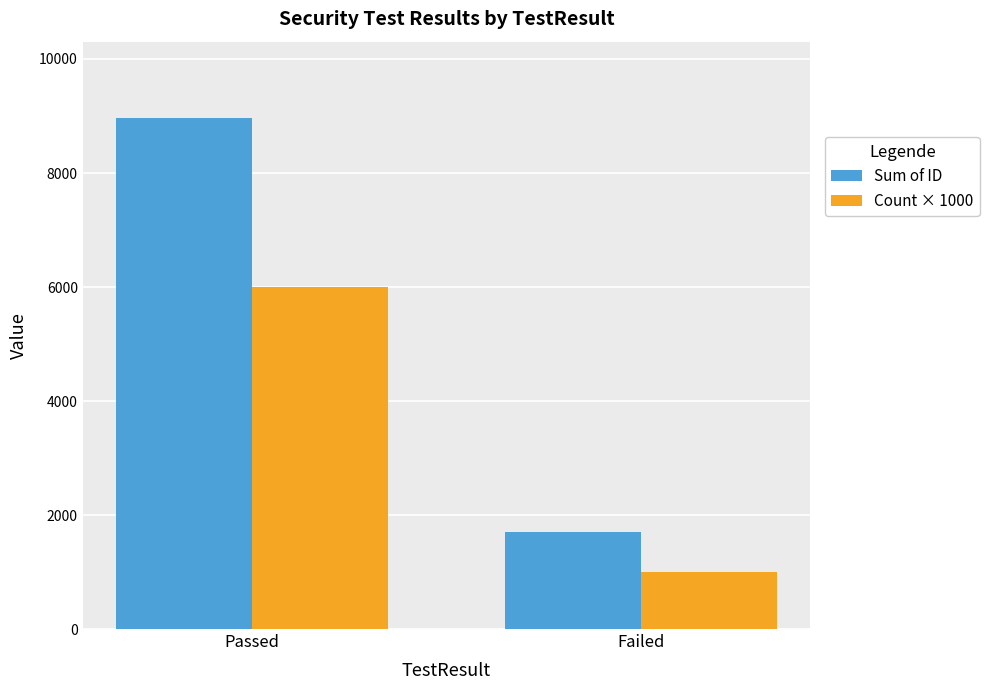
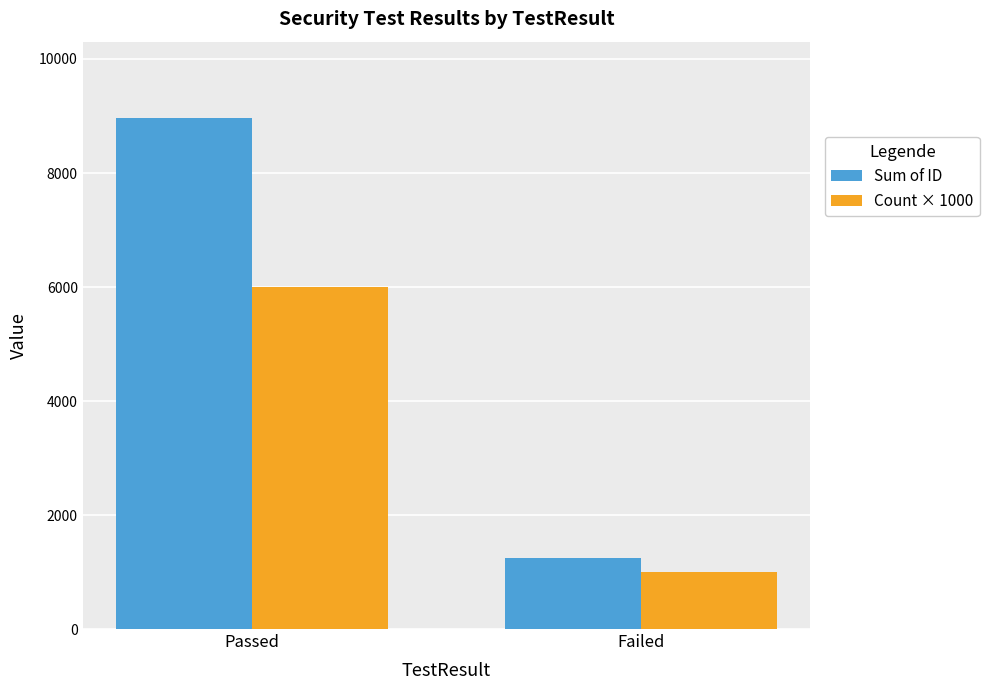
  {
    "Sum of ID": {
      "Passed": 9000,
-     "Failed": 1700
+     "Failed": 1300
    },
    "Count × 1000": {
      "Passed": 6000,
      "Failed": 1000
    }
  }
